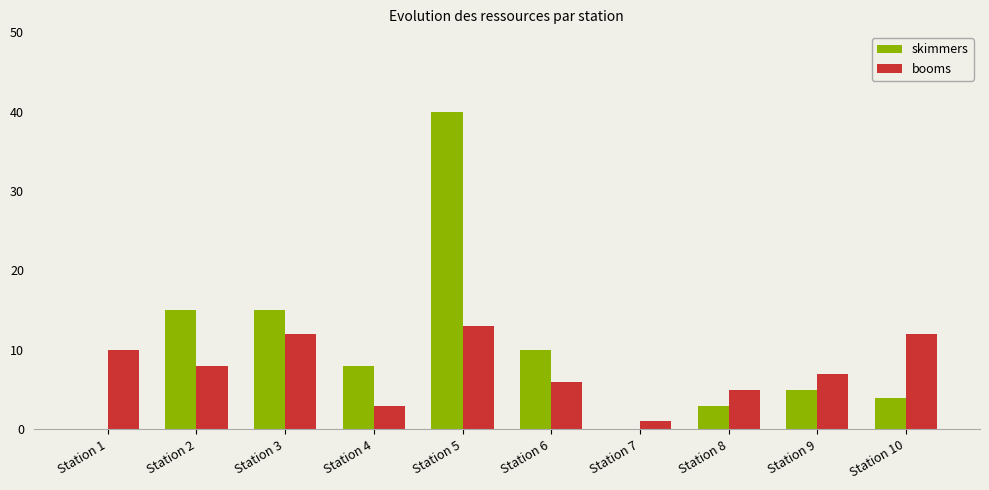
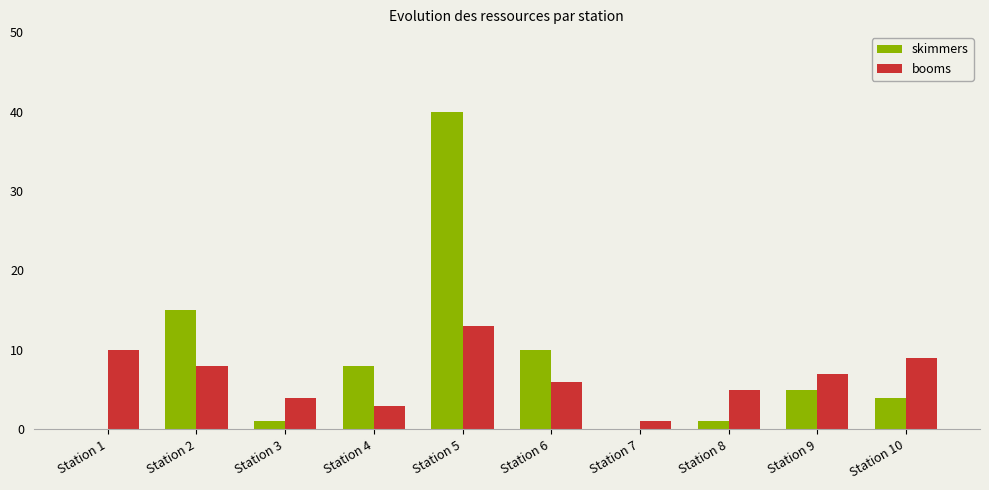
  {
    "skimmers": {
      "Station 1": 0,
      "Station 2": 15,
-     "Station 3": 15,
+     "Station 3": 1,
      "Station 4": 8,
      "Station 5": 40,
      "Station 6": 10,
      "Station 7": 0,
-     "Station 8": 3,
+     "Station 8": 1,
      "Station 9": 5,
      "Station 10": 4
    },
    "booms": {
      "Station 1": 10,
      "Station 2": 8,
-     "Station 3": 12,
+     "Station 3": 4,
      "Station 4": 3,
      "Station 5": 13,
      "Station 6": 6,
      "Station 7": 1,
      "Station 8": 5,
      "Station 9": 7,
-     "Station 10": 12
+     "Station 10": 9
    }
  }
